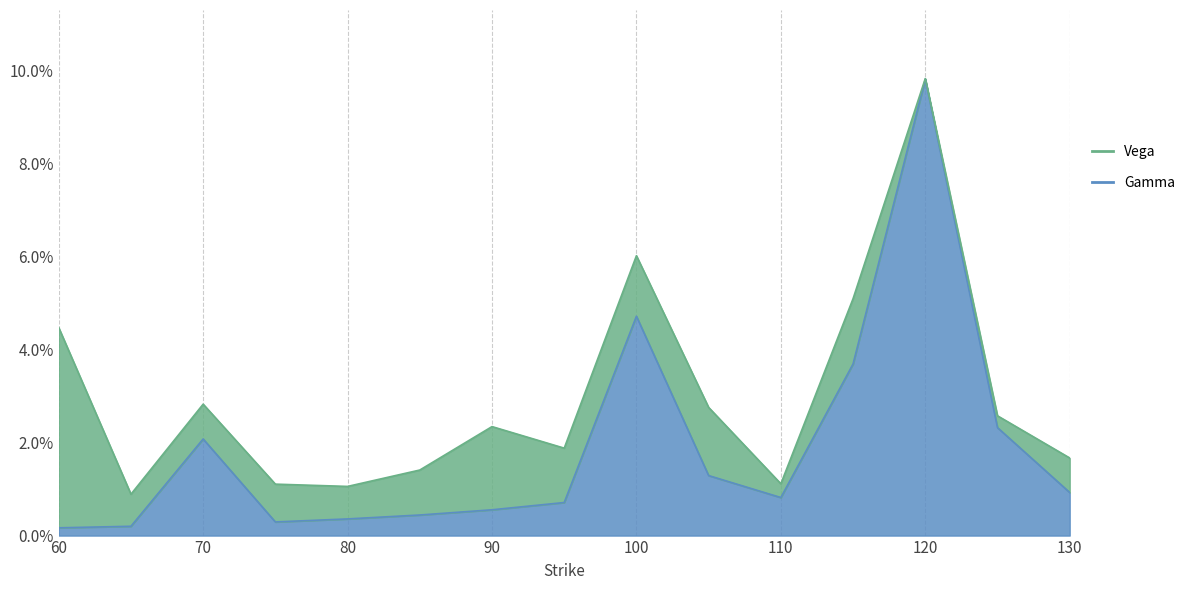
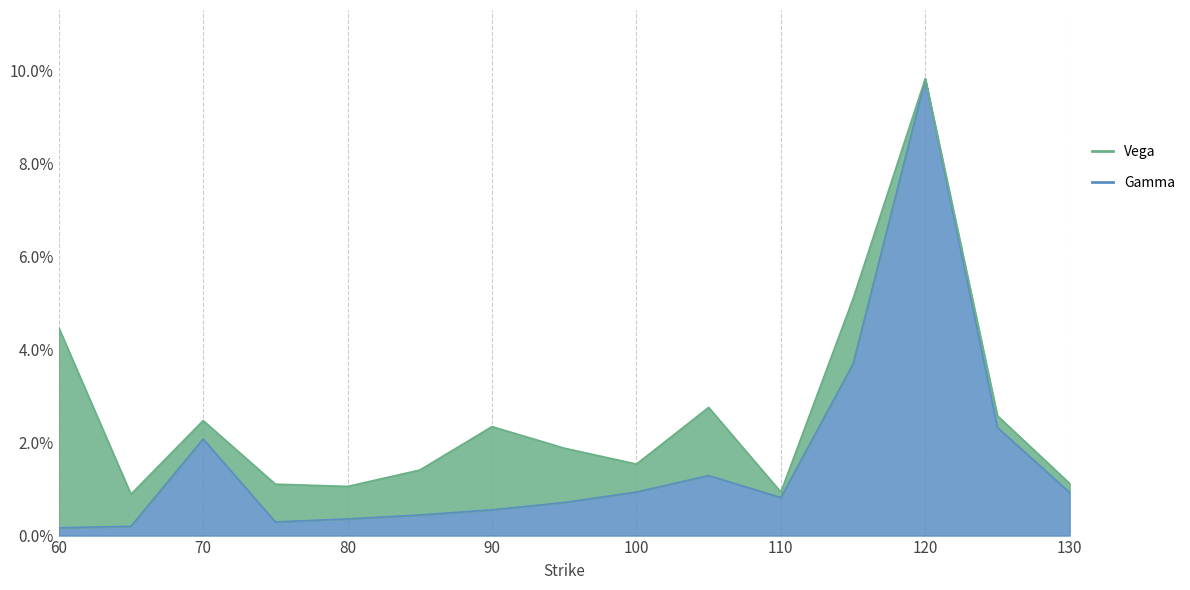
  {
    "Gamma": {
      "60": "0.2%",
      "70": "2.1%",
      "80": "0.4%",
      "90": "0.6%",
-     "100": "4.7%",
+     "100": "0.9%",
      "110": "0.8%",
      "130": "0.9%"
    },
    "Vega": {
      "60": "4.3%",
-     "70": "0.7%",
+     "70": "0.4%",
      "80": "0.7%",
      "90": "1.8%",
-     "100": "1.3%",
-     "110": "0.3%",
-     "130": "0.7%"
+     "100": "0.6%",
+     "110": "0.1%",
+     "130": "0.2%"
    }
  }
